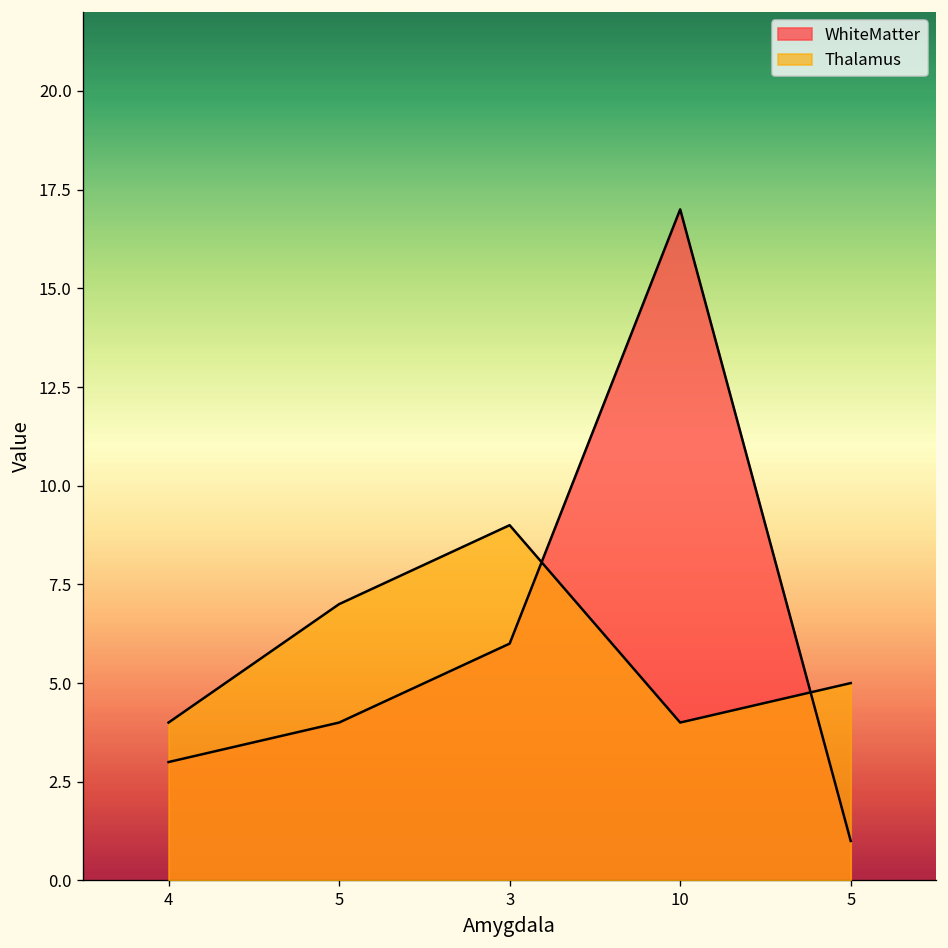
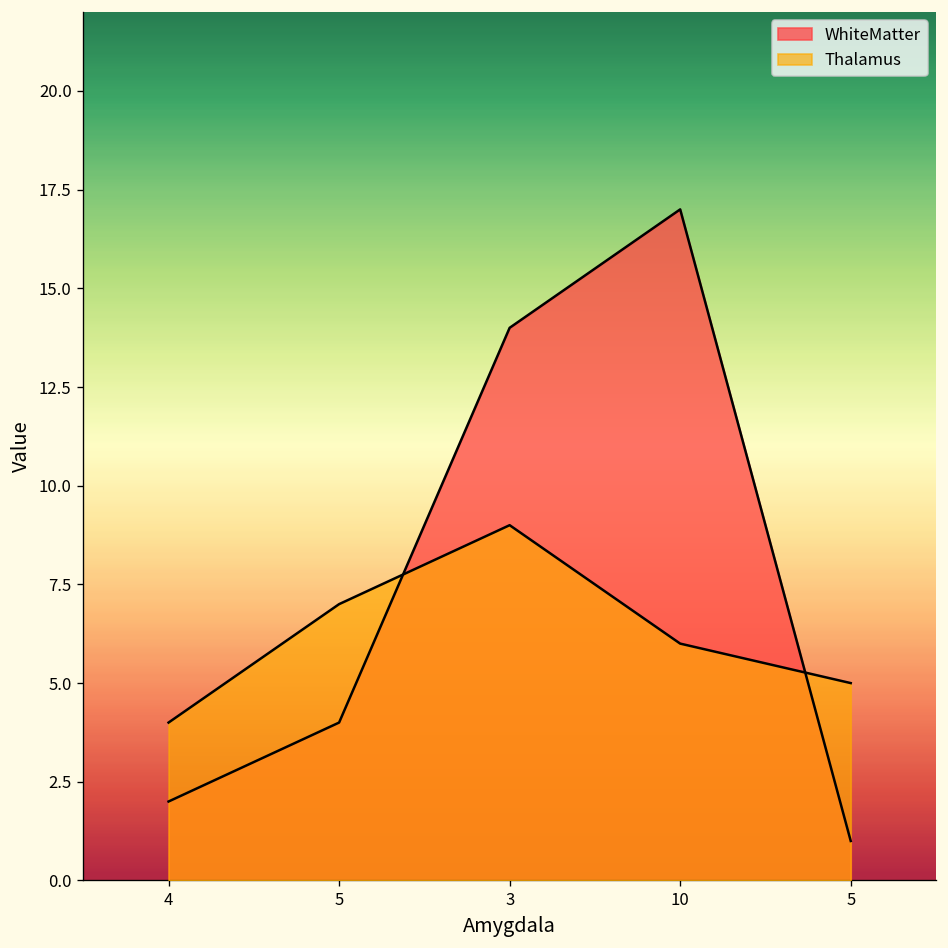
  {
    "WhiteMatter": {
-     "4": 3,
-     "3": 6,
+     "4": 2,
+     "3": 14,
      "10": 17
    },
    "Thalamus": {
      "4": 4,
      "3": 9,
-     "10": 4
+     "10": 6
    }
  }
